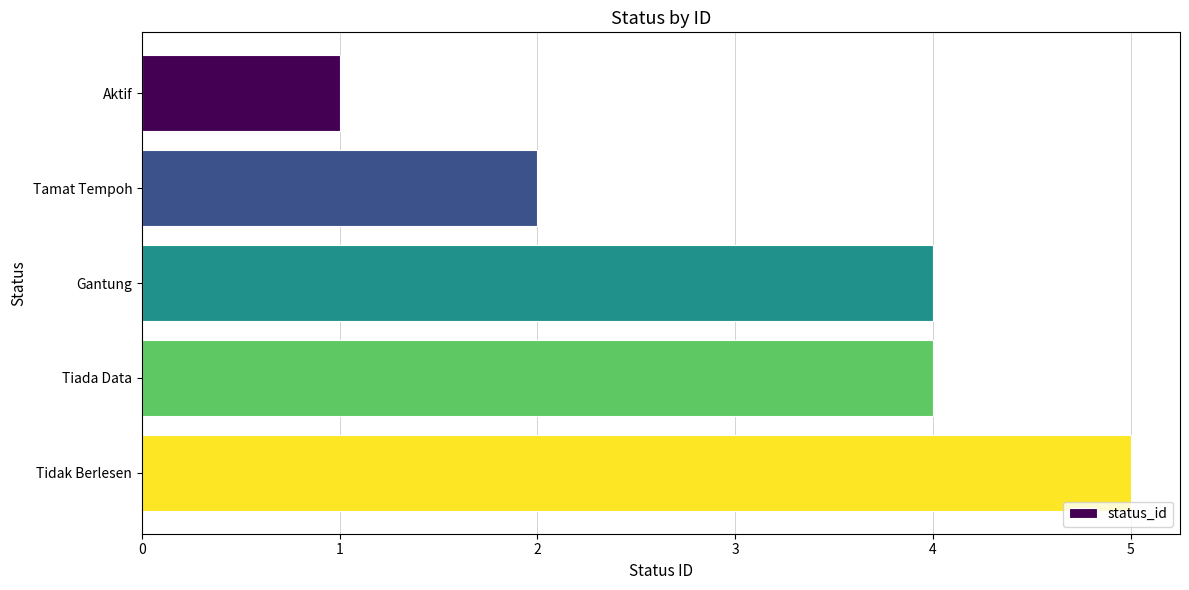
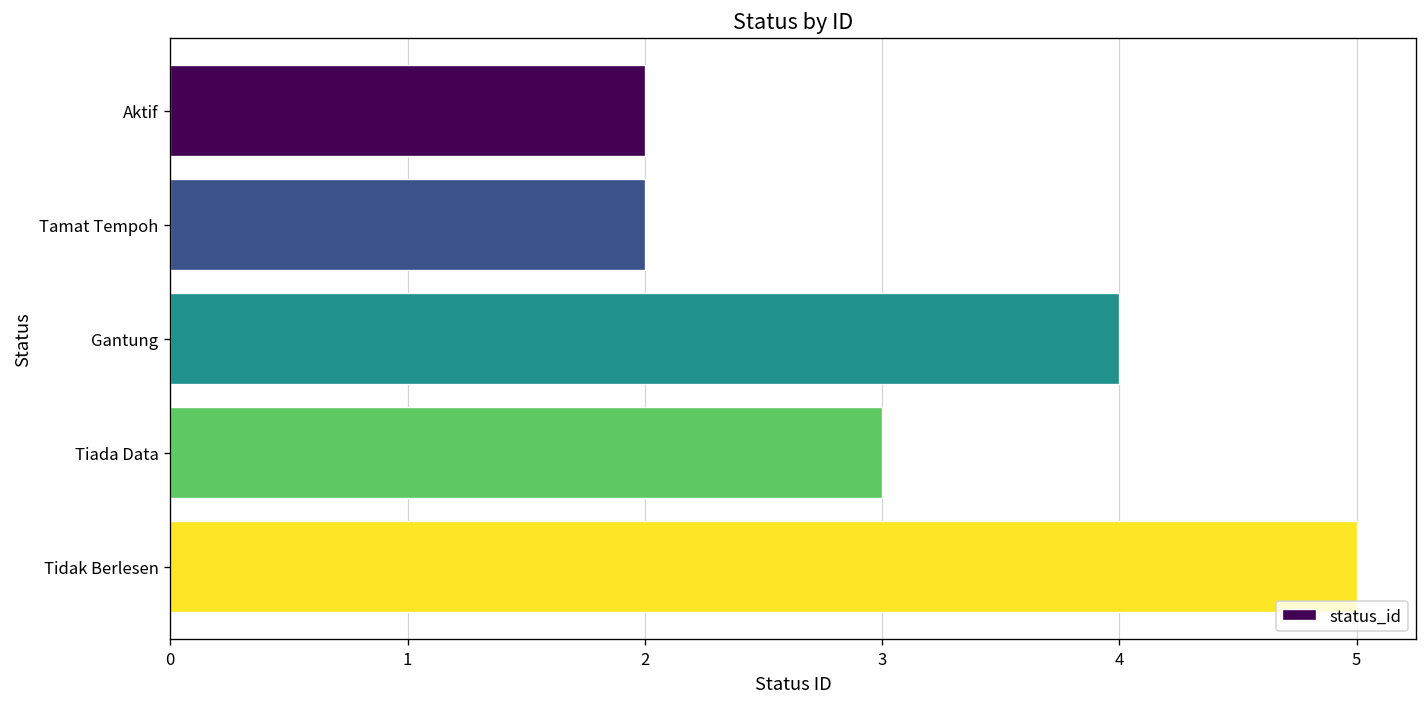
  {
-   "Aktif": 1,
+   "Aktif": 2,
    "Tamat Tempoh": 2,
    "Gantung": 4,
-   "Tiada Data": 4,
+   "Tiada Data": 3,
    "Tidak Berlesen": 5
  }
